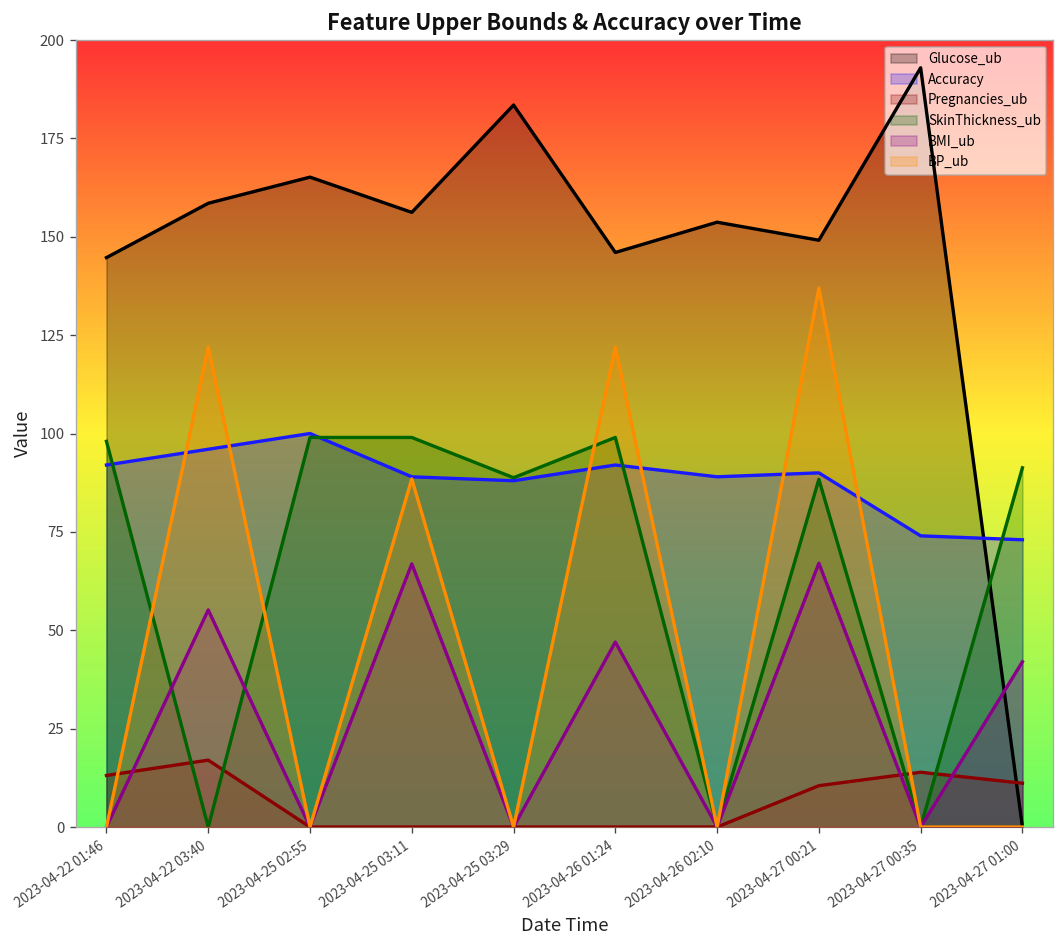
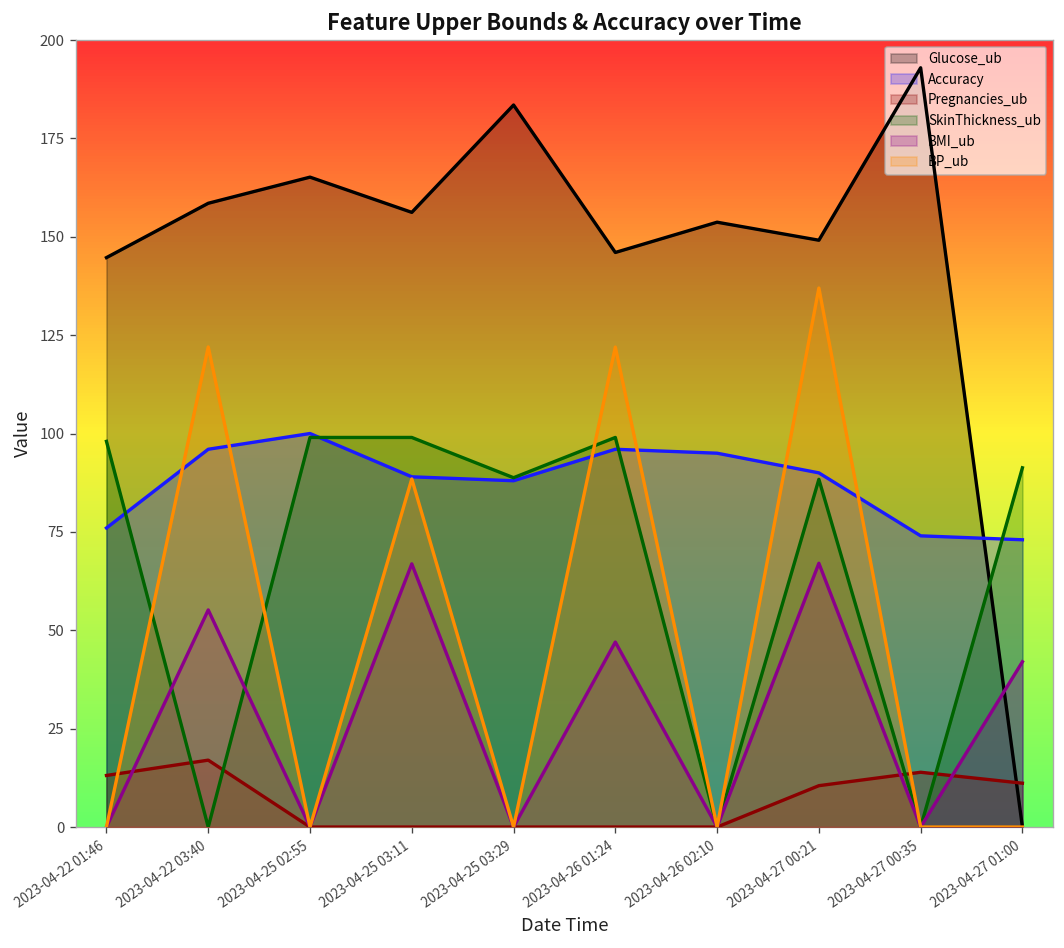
  {
    "Accuracy": {
-     "2023-04-22 01:46": 92,
+     "2023-04-22 01:46": 76,
      "2023-04-22 03:40": 96,
      "2023-04-25 02:55": 100,
-     "2023-04-26 01:24": 92,
-     "2023-04-26 02:10": 89,
+     "2023-04-26 01:24": 96,
+     "2023-04-26 02:10": 95,
      "2023-04-27 00:21": 90,
      "2023-04-27 00:35": 74,
      "2023-04-27 01:00": 73
    },
    "BP_ub": {
      "2023-04-22 03:40": 122,
      "2023-04-26 01:24": 122,
      "2023-04-27 00:21": 137
    }
  }
